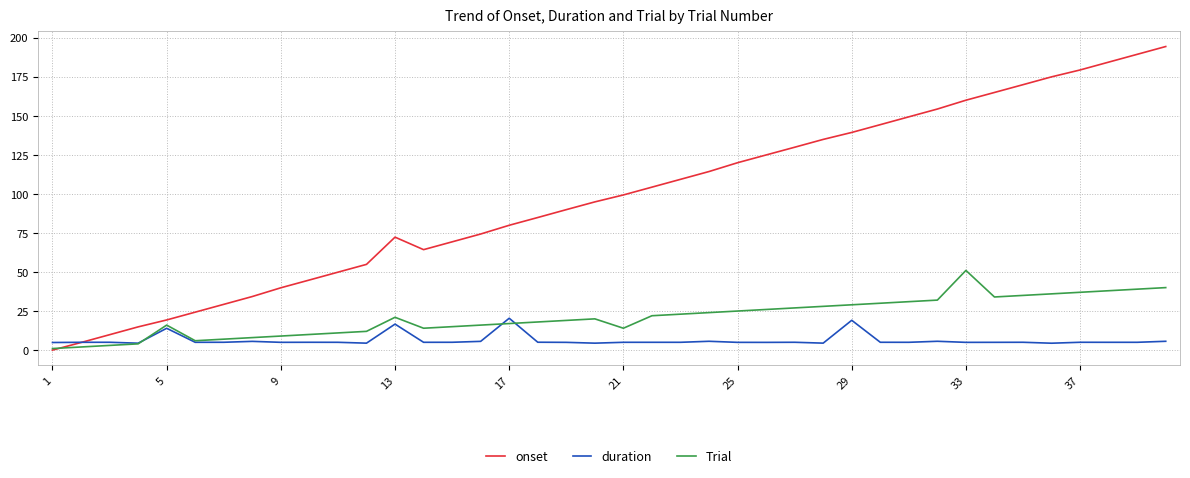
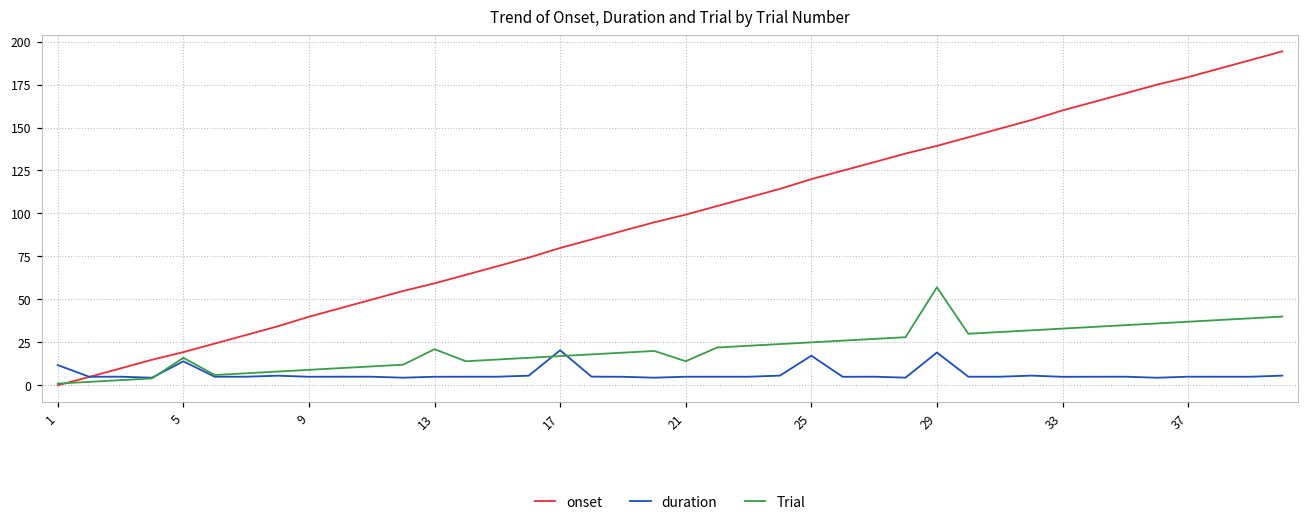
  {
    "onset": {
      "5": 19,
      "9": 40,
-     "13": 72,
+     "13": 59,
      "17": 80,
      "21": 99,
      "25": 120,
      "29": 139,
      "33": 160,
      "37": 179
    },
    "duration": {
-     "1": 5,
+     "1": 12,
      "5": 14,
      "9": 5,
-     "13": 17,
+     "13": 5,
      "17": 20,
      "21": 5,
-     "25": 5,
+     "25": 17,
      "29": 19,
      "33": 5,
      "37": 5
    },
    "Trial": {
      "5": 16,
      "9": 9,
      "13": 21,
      "17": 17,
      "21": 14,
      "25": 25,
-     "29": 29,
-     "33": 51,
+     "29": 57,
+     "33": 33,
      "37": 37
    }
  }
